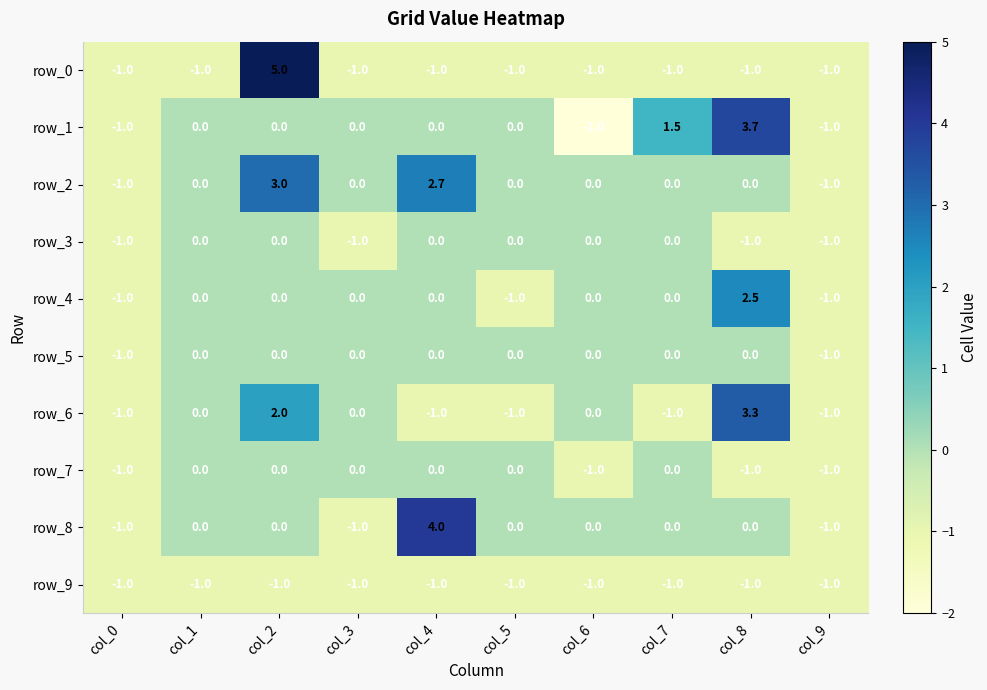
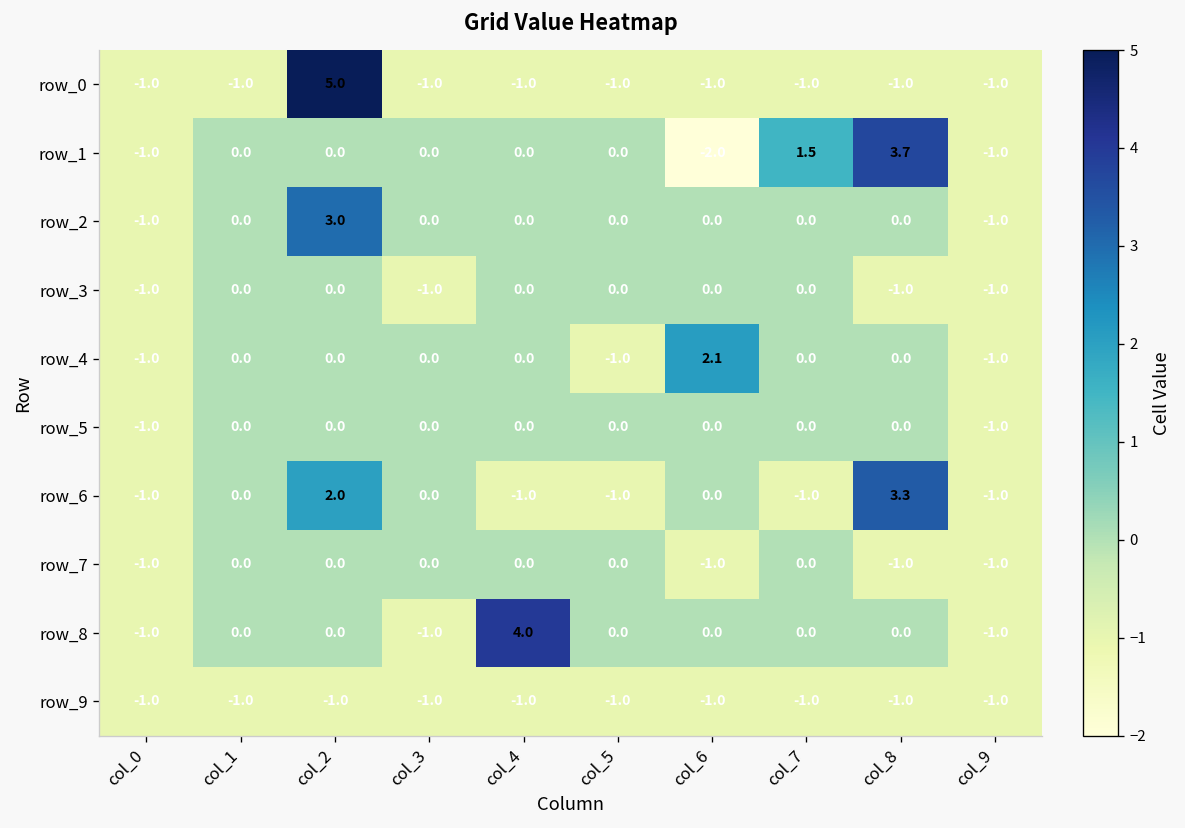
  {
    "row_0": {
      "col_0": -1.0,
      "col_1": -1.0,
      "col_2": 5.0,
      "col_3": -1.0,
      "col_4": -1.0,
      "col_5": -1.0,
      "col_6": -1.0,
      "col_7": -1.0,
      "col_8": -1.0,
      "col_9": -1.0
    },
    "row_1": {
      "col_0": -1.0,
      "col_1": 0.0,
      "col_2": 0.0,
      "col_3": 0.0,
      "col_4": 0.0,
      "col_5": 0.0,
      "col_7": 1.5,
      "col_8": 3.7,
      "col_9": -1.0
    },
    "row_2": {
      "col_0": -1.0,
      "col_1": 0.0,
      "col_2": 3.0,
      "col_3": 0.0,
-     "col_4": 2.7,
+     "col_4": 0.0,
      "col_5": 0.0,
      "col_6": 0.0,
      "col_7": 0.0,
      "col_8": 0.0,
      "col_9": -1.0
    },
    "row_3": {
      "col_0": -1.0,
      "col_1": 0.0,
      "col_2": 0.0,
      "col_3": -1.0,
      "col_4": 0.0,
      "col_5": 0.0,
      "col_6": 0.0,
      "col_7": 0.0,
      "col_8": -1.0,
      "col_9": -1.0
    },
    "row_4": {
      "col_0": -1.0,
      "col_1": 0.0,
      "col_2": 0.0,
      "col_3": 0.0,
      "col_4": 0.0,
      "col_5": -1.0,
-     "col_6": 0.0,
+     "col_6": 2.1,
      "col_7": 0.0,
-     "col_8": 2.5,
+     "col_8": 0.0,
      "col_9": -1.0
    },
    "row_5": {
      "col_0": -1.0,
      "col_1": 0.0,
      "col_2": 0.0,
      "col_3": 0.0,
      "col_4": 0.0,
      "col_5": 0.0,
      "col_6": 0.0,
      "col_7": 0.0,
      "col_8": 0.0,
      "col_9": -1.0
    },
    "row_6": {
      "col_0": -1.0,
      "col_1": 0.0,
      "col_2": 2.0,
      "col_3": 0.0,
      "col_4": -1.0,
      "col_5": -1.0,
      "col_6": 0.0,
      "col_7": -1.0,
      "col_8": 3.3,
      "col_9": -1.0
    },
    "row_7": {
      "col_0": -1.0,
      "col_1": 0.0,
      "col_2": 0.0,
      "col_3": 0.0,
      "col_4": 0.0,
      "col_5": 0.0,
      "col_6": -1.0,
      "col_7": 0.0,
      "col_8": -1.0,
      "col_9": -1.0
    },
    "row_8": {
      "col_0": -1.0,
      "col_1": 0.0,
      "col_2": 0.0,
      "col_3": -1.0,
      "col_4": 4.0,
      "col_5": 0.0,
      "col_6": 0.0,
      "col_7": 0.0,
      "col_8": 0.0,
      "col_9": -1.0
    },
    "row_9": {
      "col_0": -1.0,
      "col_1": -1.0,
      "col_2": -1.0,
      "col_3": -1.0,
      "col_4": -1.0,
      "col_5": -1.0,
      "col_6": -1.0,
      "col_7": -1.0,
      "col_8": -1.0,
      "col_9": -1.0
    }
  }
